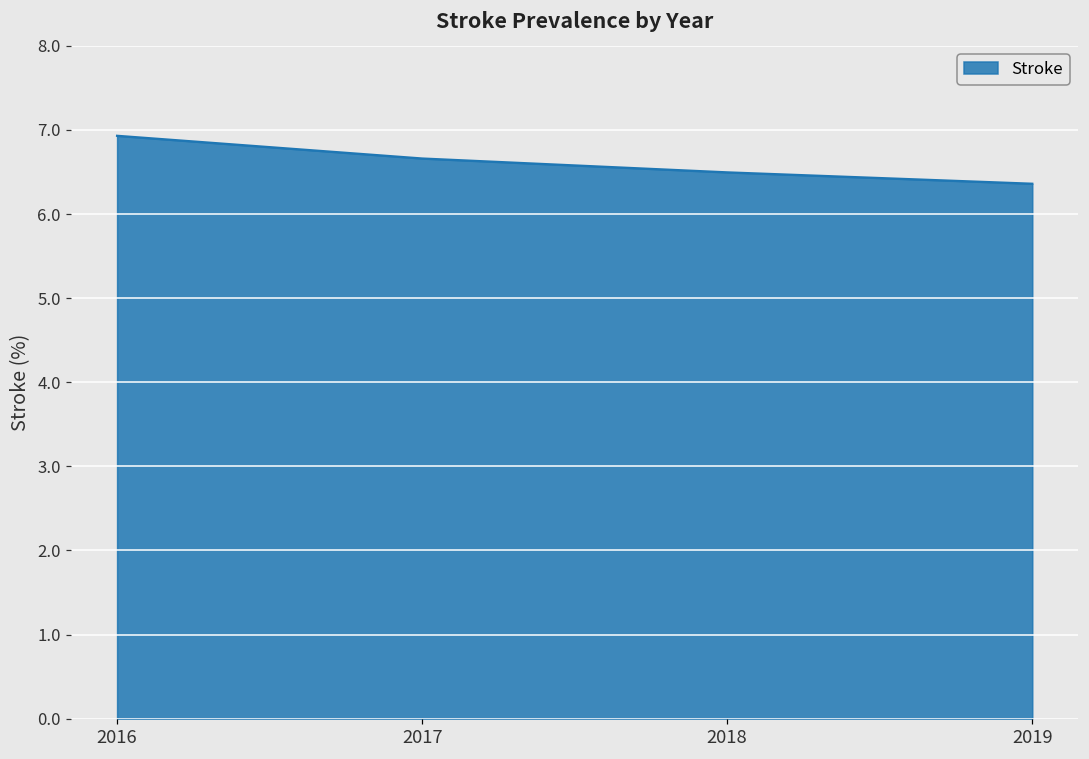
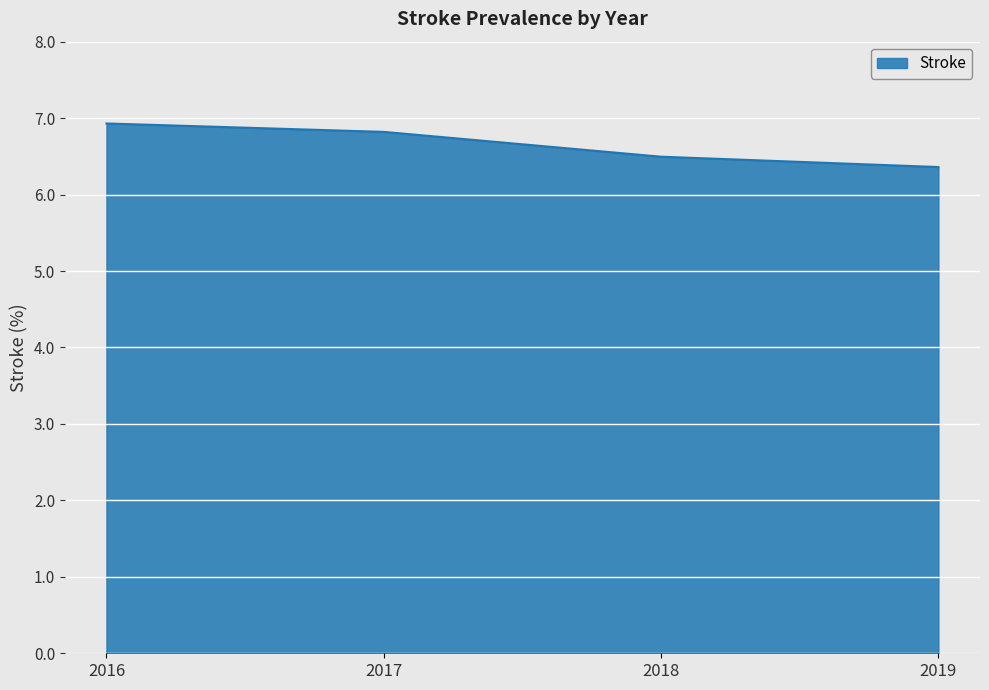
  {
    "2016": 6.9,
-   "2017": 6.7,
+   "2017": 6.8,
    "2018": 6.5,
    "2019": 6.4
  }
